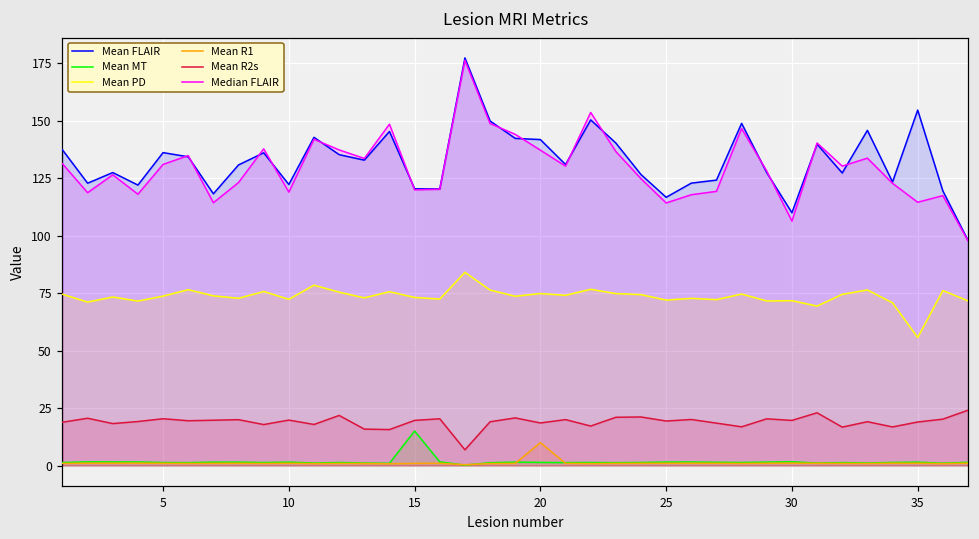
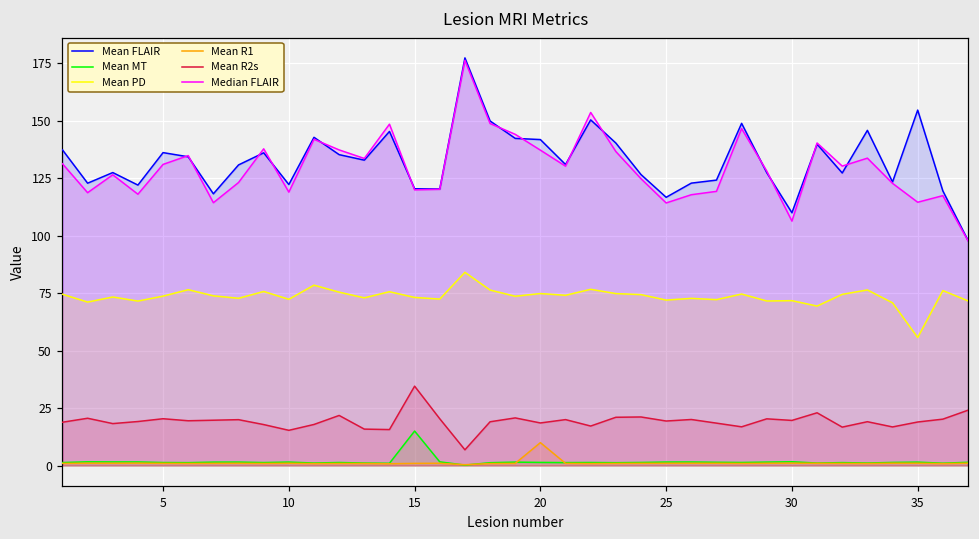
  {
    "Mean FLAIR": {
      "5": 136,
      "10": 122,
      "20": 142,
      "25": 117,
      "30": 110,
      "35": 155
    },
    "Mean MT": {
      "15": 15,
      "20": 1
    },
    "Mean PD": {
      "5": 74,
      "10": 72,
      "15": 73,
      "20": 75,
      "25": 72,
      "30": 72,
      "35": 56
    },
    "Mean R1": {
      "15": 1,
      "20": 10
    },
    "Mean R2s": {
      "5": 20,
-     "10": 20,
-     "15": 20,
+     "10": 15,
+     "15": 35,
      "20": 19,
      "25": 19,
      "30": 20,
      "35": 19
    },
    "Median FLAIR": {
      "5": 131,
      "10": 119,
      "20": 137,
      "25": 114,
      "30": 106,
      "35": 115
    }
  }
